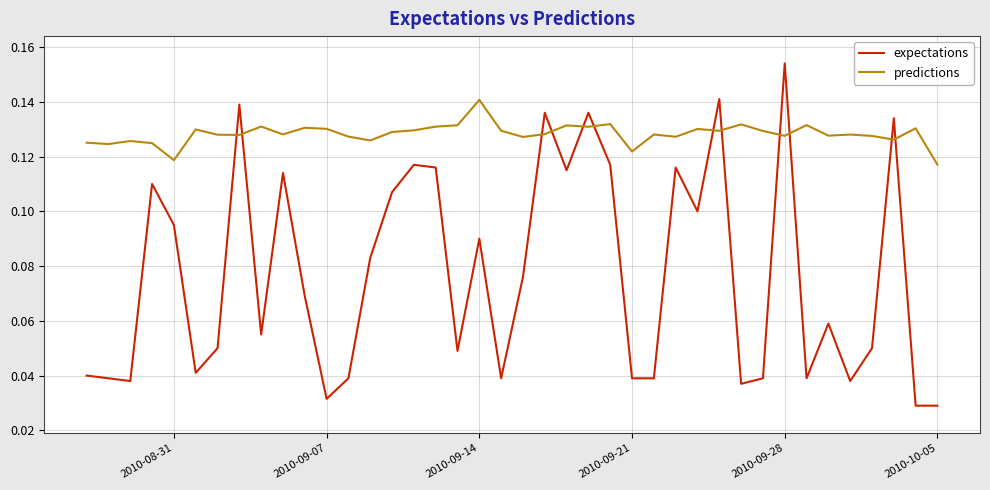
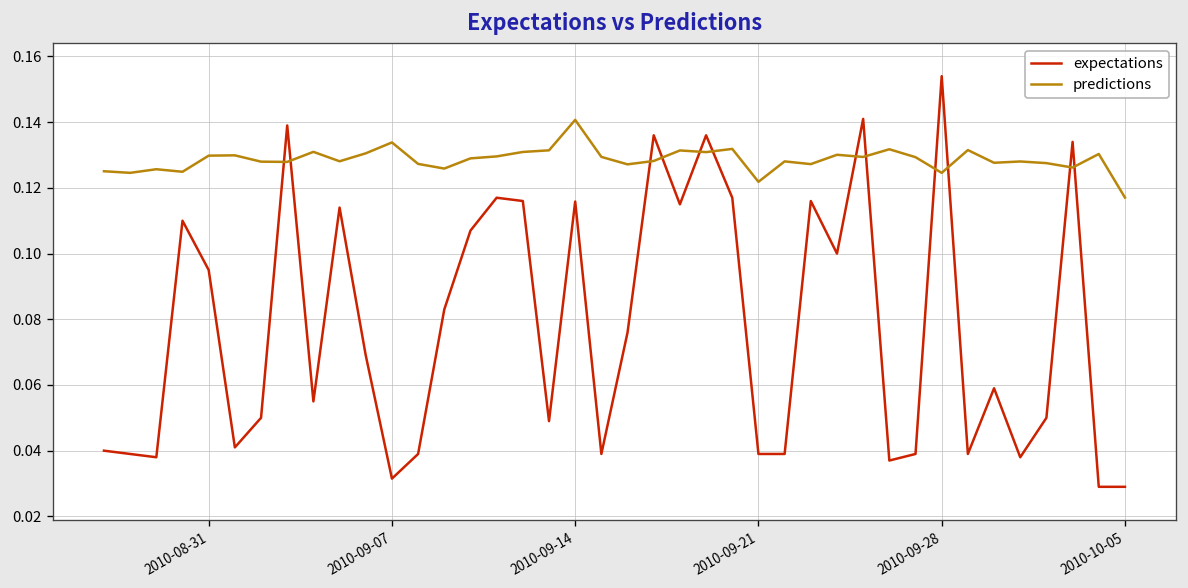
  {
    "expectations": {
      "2010-08-31": 0.095,
      "2010-09-07": 0.031,
-     "2010-09-14": 0.090,
+     "2010-09-14": 0.116,
      "2010-09-21": 0.039,
      "2010-09-28": 0.154,
      "2010-10-05": 0.029
    },
    "predictions": {
-     "2010-08-31": 0.119,
-     "2010-09-07": 0.130,
+     "2010-08-31": 0.130,
+     "2010-09-07": 0.134,
      "2010-09-14": 0.141,
      "2010-09-21": 0.122,
-     "2010-09-28": 0.128,
+     "2010-09-28": 0.125,
      "2010-10-05": 0.117
    }
  }
